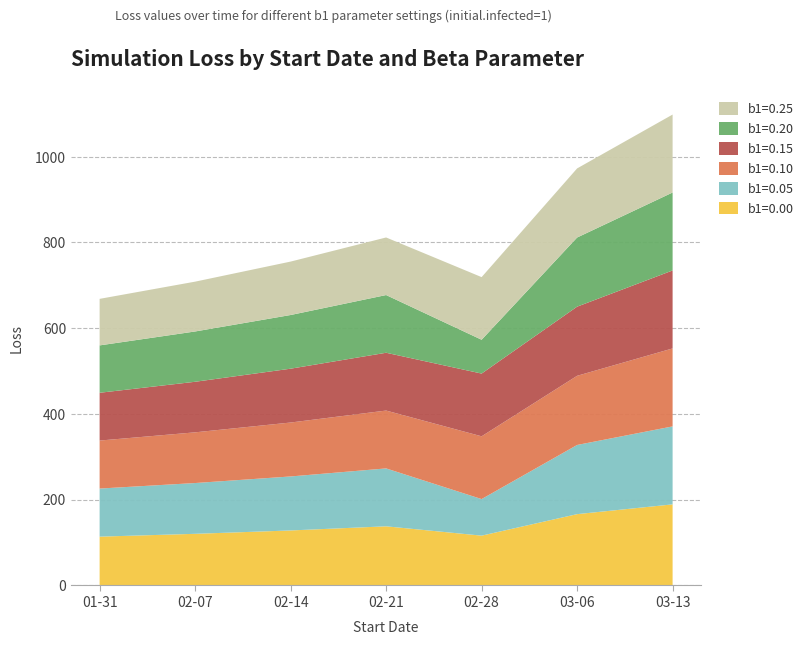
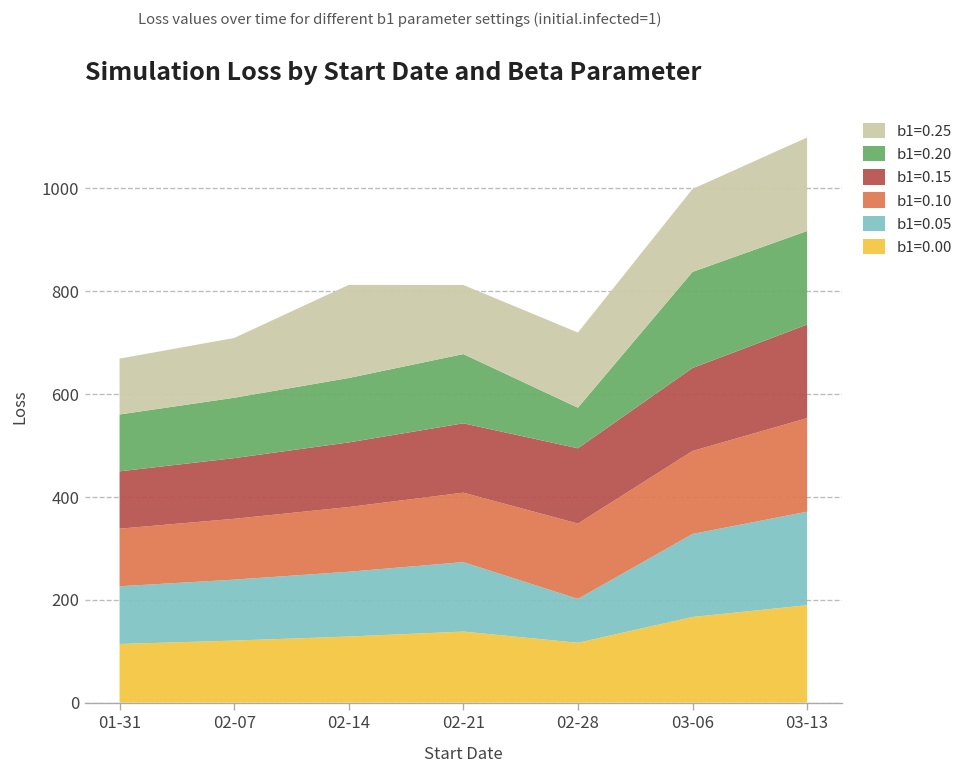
  {
    "b1=0.00": {
      "01-31": 110,
      "02-07": 120,
      "02-14": 130,
      "02-21": 140,
      "02-28": 120,
      "03-06": 170,
      "03-13": 190
    },
    "b1=0.05": {
      "01-31": 110,
      "02-07": 120,
      "02-14": 130,
      "02-21": 140,
      "02-28": 90,
      "03-06": 160,
      "03-13": 180
    },
    "b1=0.20": {
      "01-31": 110,
      "02-07": 120,
      "02-14": 130,
      "02-21": 130,
      "02-28": 80,
-     "03-06": 160,
+     "03-06": 190,
      "03-13": 180
    },
    "b1=0.25": {
      "01-31": 110,
      "02-07": 120,
-     "02-14": 120,
+     "02-14": 180,
      "02-21": 130,
      "02-28": 150,
      "03-06": 160,
      "03-13": 180
    }
  }
